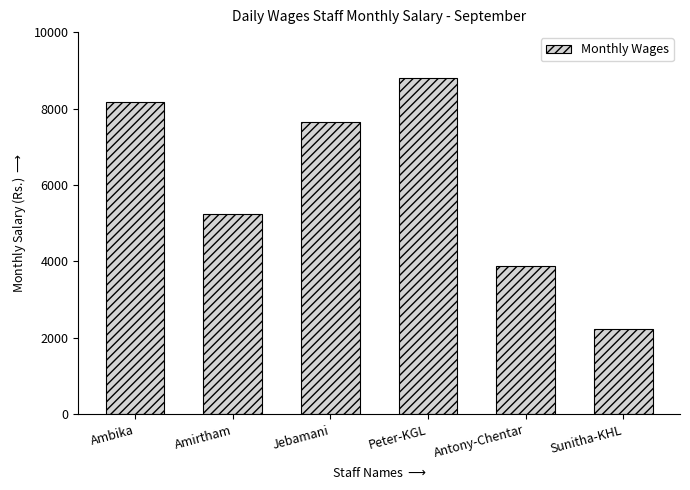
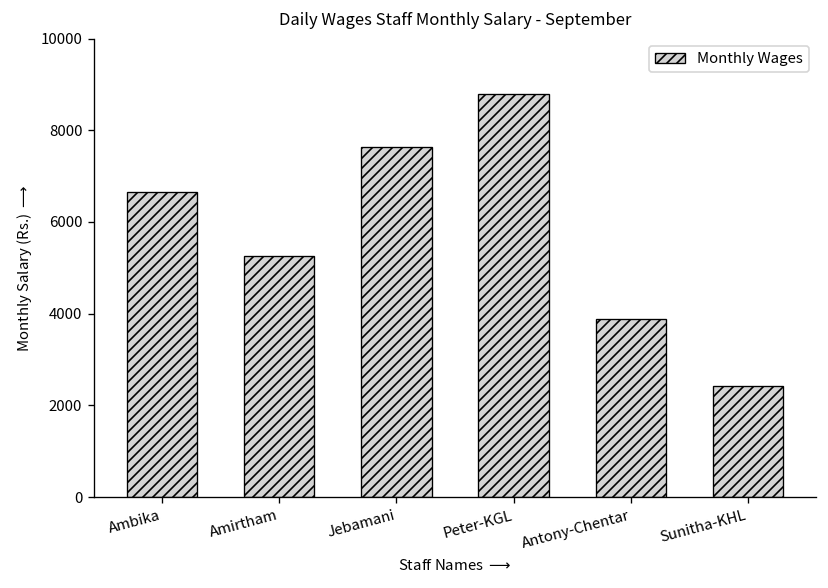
  {
-   "Ambika": 8200,
+   "Ambika": 6700,
    "Amirtham": 5300,
    "Jebamani": 7600,
    "Peter-KGL": 8800,
    "Antony-Chentar": 3900,
-   "Sunitha-KHL": 2200
+   "Sunitha-KHL": 2400
  }
